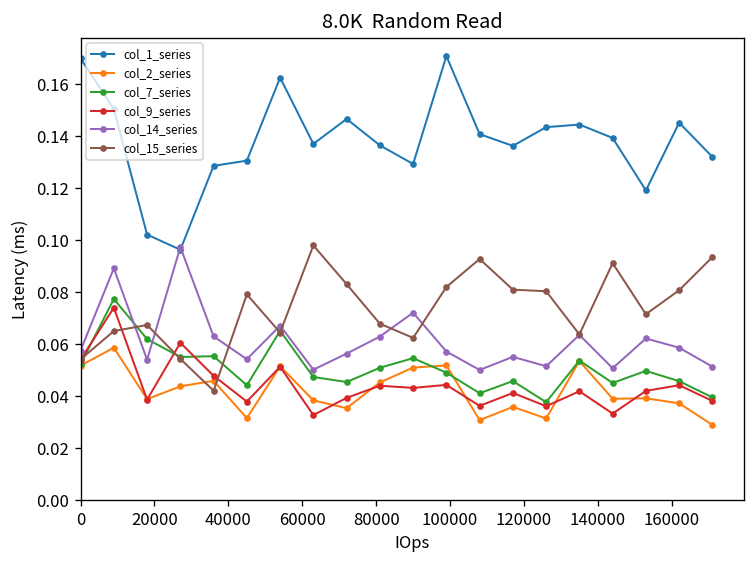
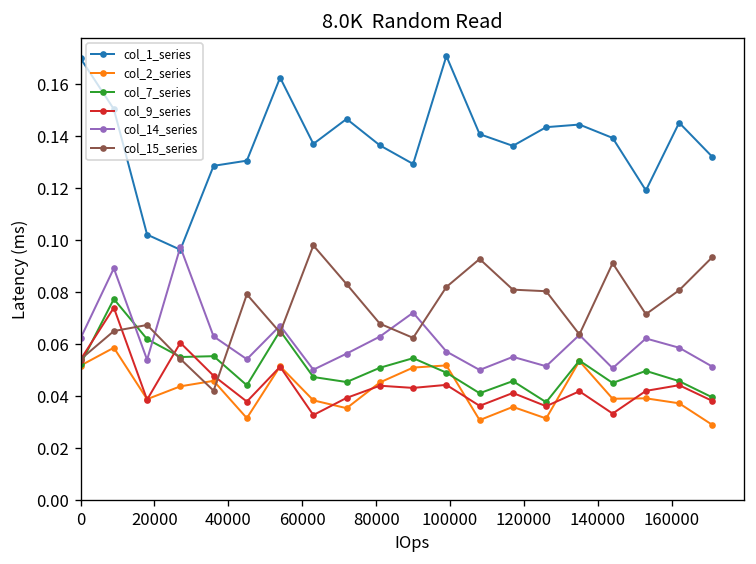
  {
    "col_1_series": {
      "0": 0.170
    },
    "col_14_series": {
-     "0": 0.058
+     "0": 0.062
    }
  }
